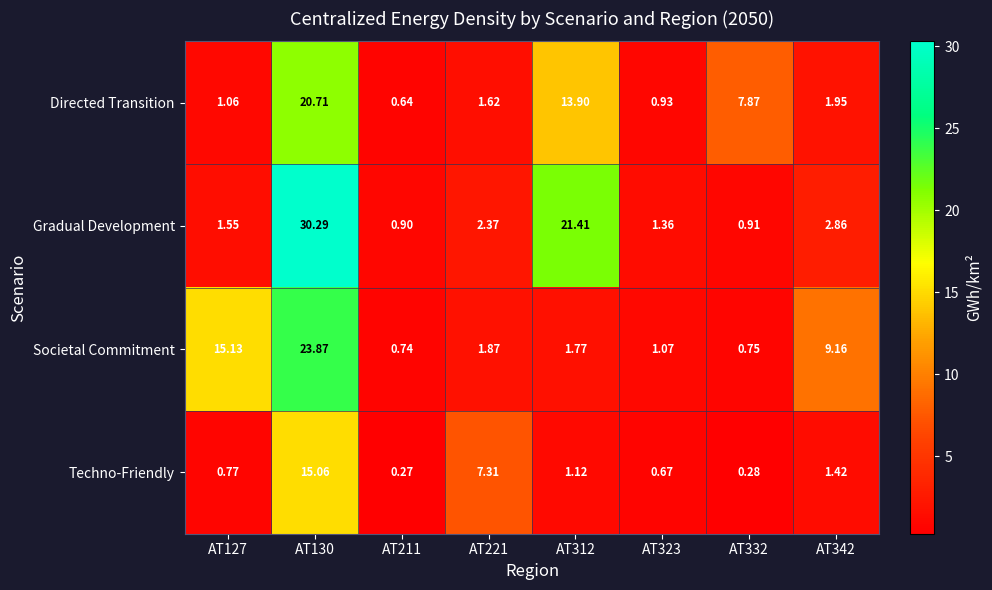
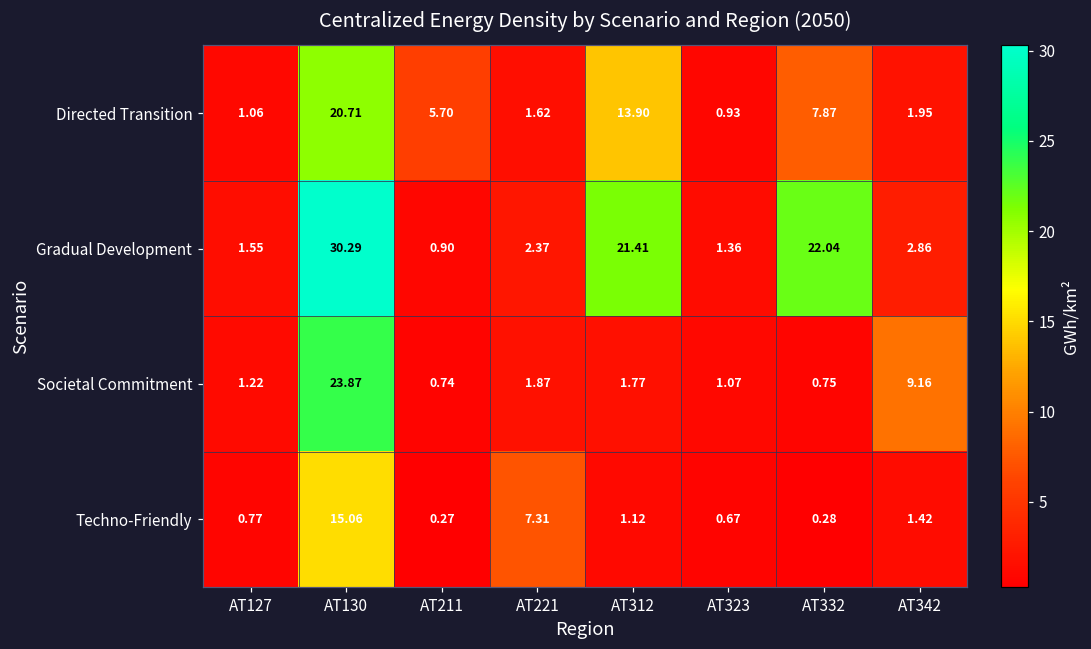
  {
    "Directed Transition": {
      "AT127": 1.06,
      "AT130": 20.71,
-     "AT211": 0.64,
+     "AT211": 5.70,
      "AT221": 1.62,
      "AT312": 13.90,
      "AT323": 0.93,
      "AT332": 7.87,
      "AT342": 1.95
    },
    "Gradual Development": {
      "AT127": 1.55,
      "AT130": 30.29,
      "AT211": 0.90,
      "AT221": 2.37,
      "AT312": 21.41,
      "AT323": 1.36,
-     "AT332": 0.91,
+     "AT332": 22.04,
      "AT342": 2.86
    },
    "Societal Commitment": {
-     "AT127": 15.13,
+     "AT127": 1.22,
      "AT130": 23.87,
      "AT211": 0.74,
      "AT221": 1.87,
      "AT312": 1.77,
      "AT323": 1.07,
      "AT332": 0.75,
      "AT342": 9.16
    },
    "Techno-Friendly": {
      "AT127": 0.77,
      "AT130": 15.06,
      "AT211": 0.27,
      "AT221": 7.31,
      "AT312": 1.12,
      "AT323": 0.67,
      "AT332": 0.28,
      "AT342": 1.42
    }
  }
